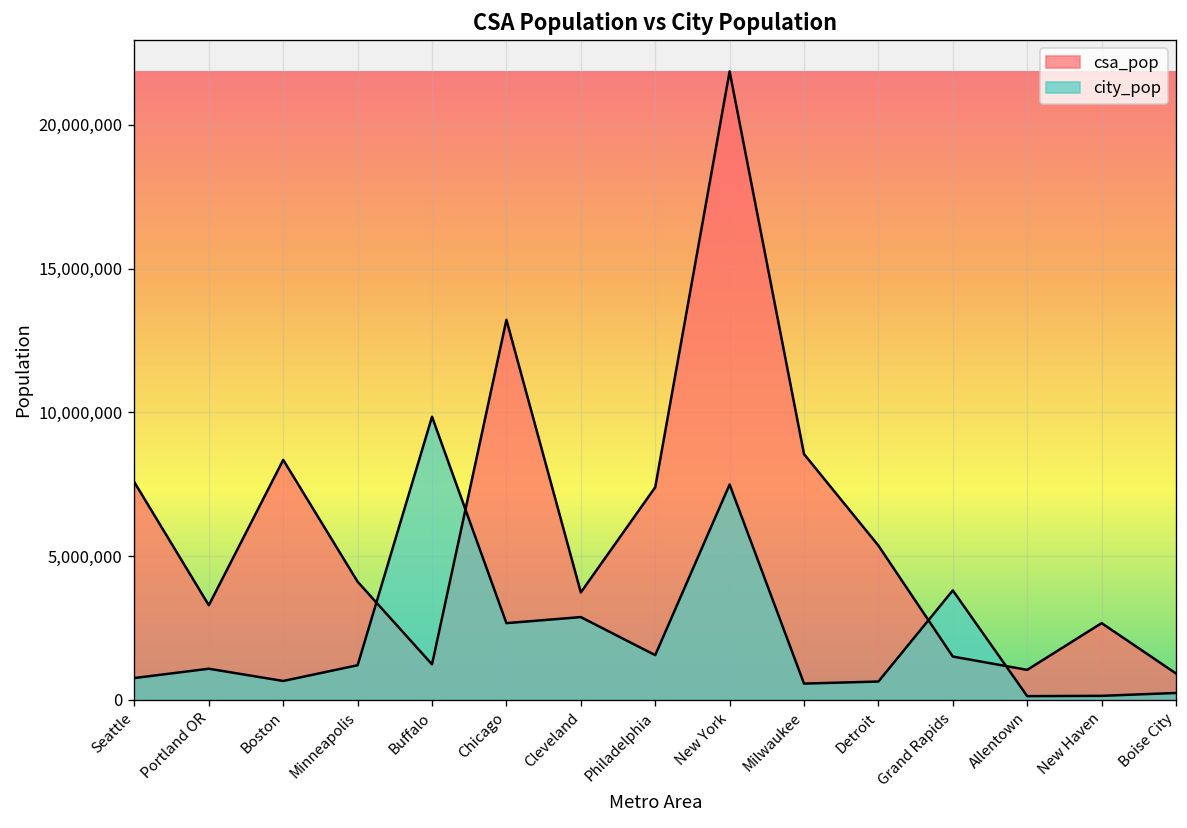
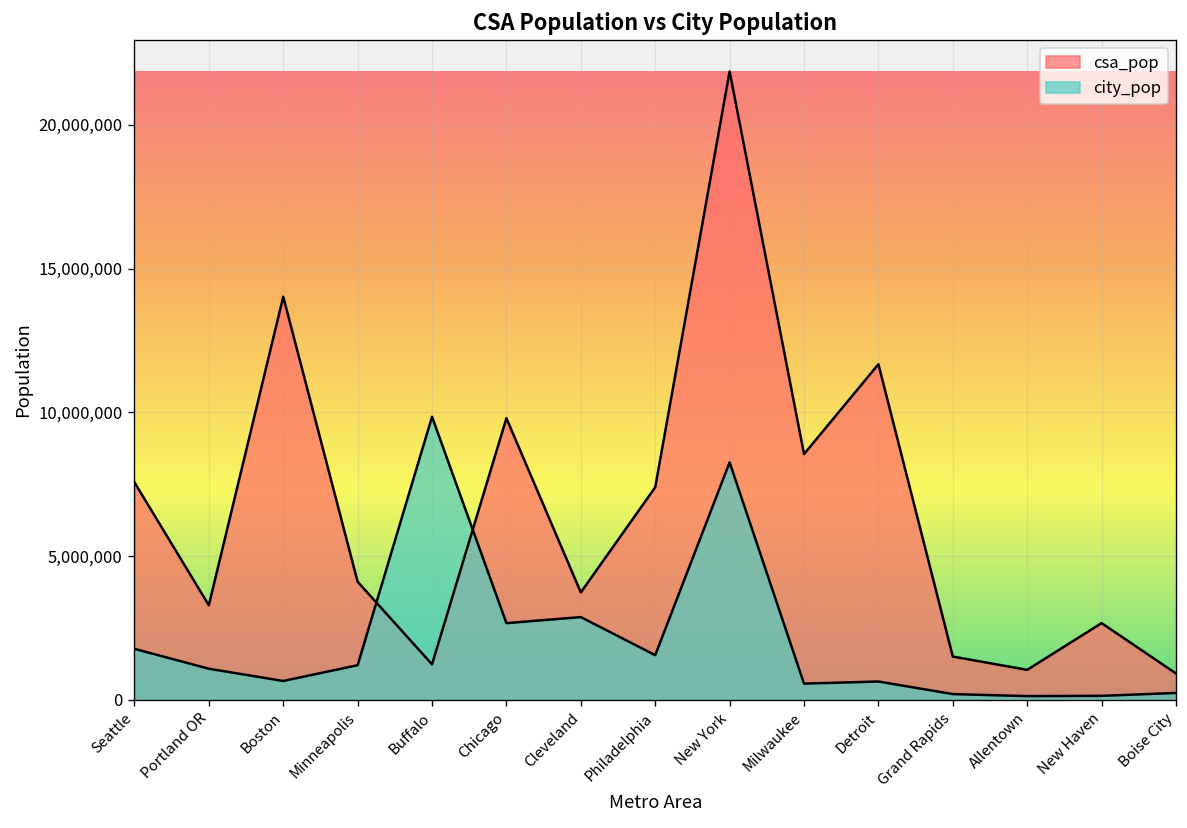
  {
    "csa_pop": {
      "Seattle": "7,600,000",
      "Portland OR": "3,300,000",
-     "Boston": "8,300,000",
+     "Boston": "14,000,000",
      "Minneapolis": "4,100,000",
      "Buffalo": "1,200,000",
-     "Chicago": "13,200,000",
+     "Chicago": "9,800,000",
      "Cleveland": "3,700,000",
      "Philadelphia": "7,400,000",
      "New York": "21,900,000",
      "Milwaukee": "8,500,000",
-     "Detroit": "5,400,000",
+     "Detroit": "11,700,000",
      "Grand Rapids": "1,500,000",
      "Allentown": "1,000,000",
      "New Haven": "2,700,000",
      "Boise City": "900,000"
    },
    "city_pop": {
-     "Seattle": "800,000",
+     "Seattle": "1,800,000",
      "Portland OR": "1,100,000",
      "Boston": "700,000",
      "Minneapolis": "1,200,000",
      "Buffalo": "9,800,000",
      "Chicago": "2,700,000",
      "Cleveland": "2,900,000",
      "Philadelphia": "1,600,000",
-     "New York": "7,500,000",
+     "New York": "8,300,000",
      "Milwaukee": "600,000",
      "Detroit": "600,000",
-     "Grand Rapids": "3,800,000",
+     "Grand Rapids": "200,000",
      "Allentown": "100,000",
      "New Haven": "100,000",
      "Boise City": "200,000"
    }
  }
